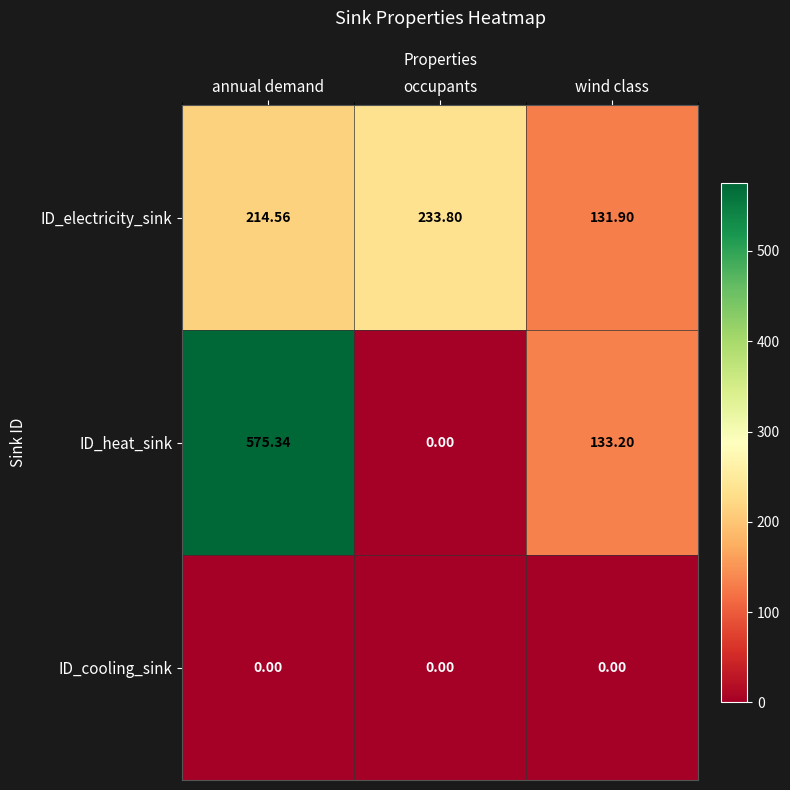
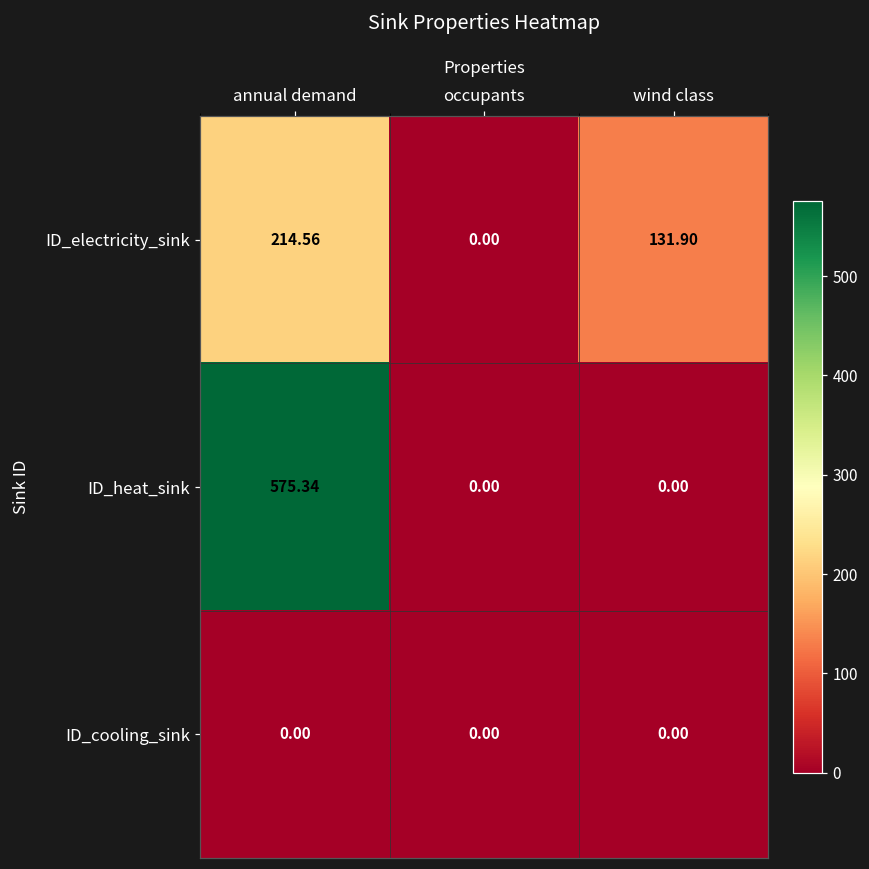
  {
    "ID_electricity_sink": {
      "annual demand": 214.56,
-     "occupants": 233.80,
+     "occupants": 0.00,
      "wind class": 131.90
    },
    "ID_heat_sink": {
      "annual demand": 575.34,
      "occupants": 0.00,
-     "wind class": 133.20
+     "wind class": 0.00
    },
    "ID_cooling_sink": {
      "annual demand": 0.00,
      "occupants": 0.00,
      "wind class": 0.00
    }
  }
